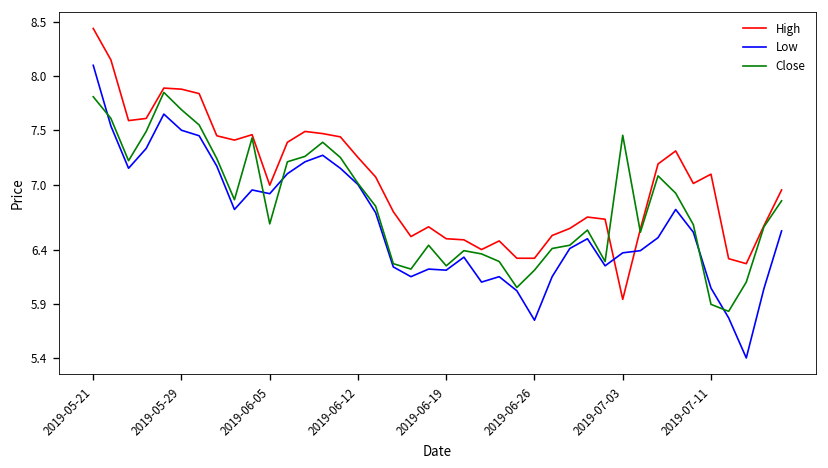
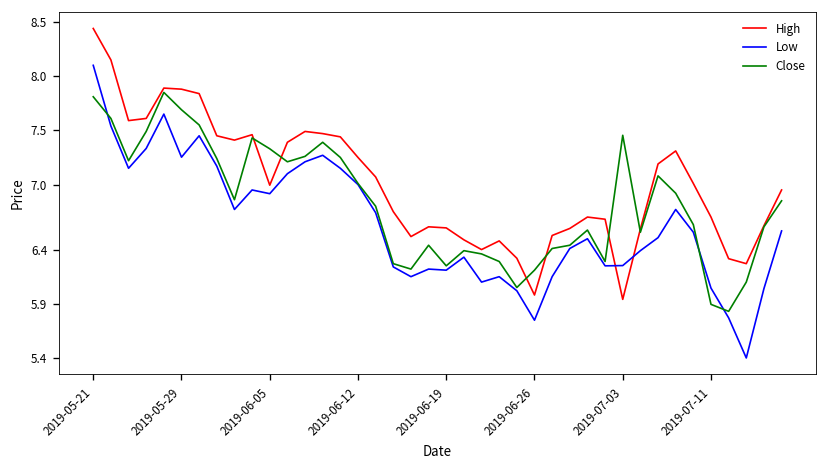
  {
    "High": {
      "2019-05-21": 8.4,
      "2019-05-29": 7.9,
      "2019-06-05": 7.0,
      "2019-06-12": 7.3,
-     "2019-06-19": 6.5,
-     "2019-06-26": 6.3,
+     "2019-06-19": 6.6,
+     "2019-06-26": 6.0,
      "2019-07-03": 5.9,
-     "2019-07-11": 7.1
+     "2019-07-11": 6.7
    },
    "Low": {
      "2019-05-21": 8.1,
-     "2019-05-29": 7.5,
+     "2019-05-29": 7.3,
      "2019-06-05": 6.9,
      "2019-06-19": 6.2,
      "2019-06-26": 5.7,
-     "2019-07-03": 6.4,
+     "2019-07-03": 6.3,
      "2019-07-11": 6.0
    },
    "Close": {
      "2019-05-21": 7.8,
      "2019-05-29": 7.7,
-     "2019-06-05": 6.6,
+     "2019-06-05": 7.3,
      "2019-06-19": 6.3,
      "2019-06-26": 6.2,
      "2019-07-03": 7.5,
      "2019-07-11": 5.9
    }
  }
